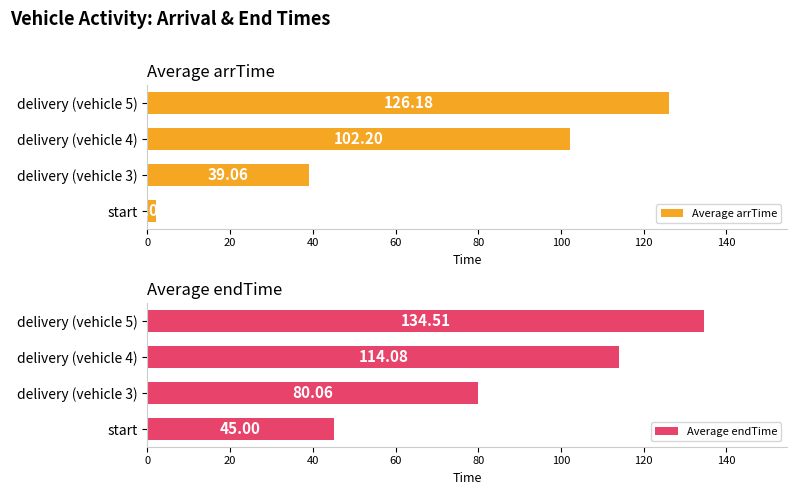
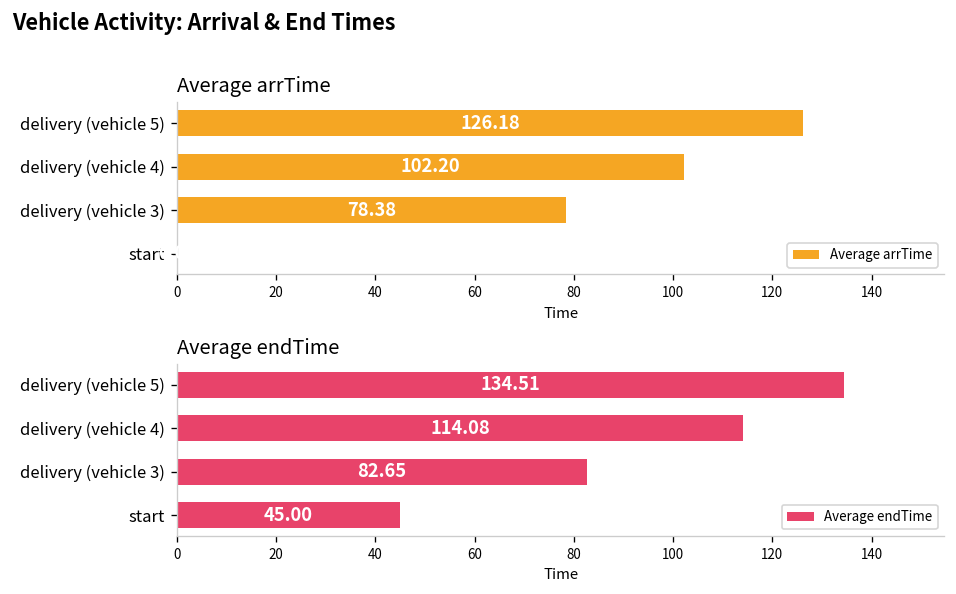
  {
    "Average arrTime": {
      "delivery (vehicle 5)": 126.18,
      "delivery (vehicle 4)": 102.20,
-     "delivery (vehicle 3)": 39.06,
-     "start": 2
+     "delivery (vehicle 3)": 78.38,
+     "start": 0
    },
    "Average endTime": {
      "delivery (vehicle 5)": 134.51,
      "delivery (vehicle 4)": 114.08,
-     "delivery (vehicle 3)": 80.06,
+     "delivery (vehicle 3)": 82.65,
      "start": 45.00
    }
  }
